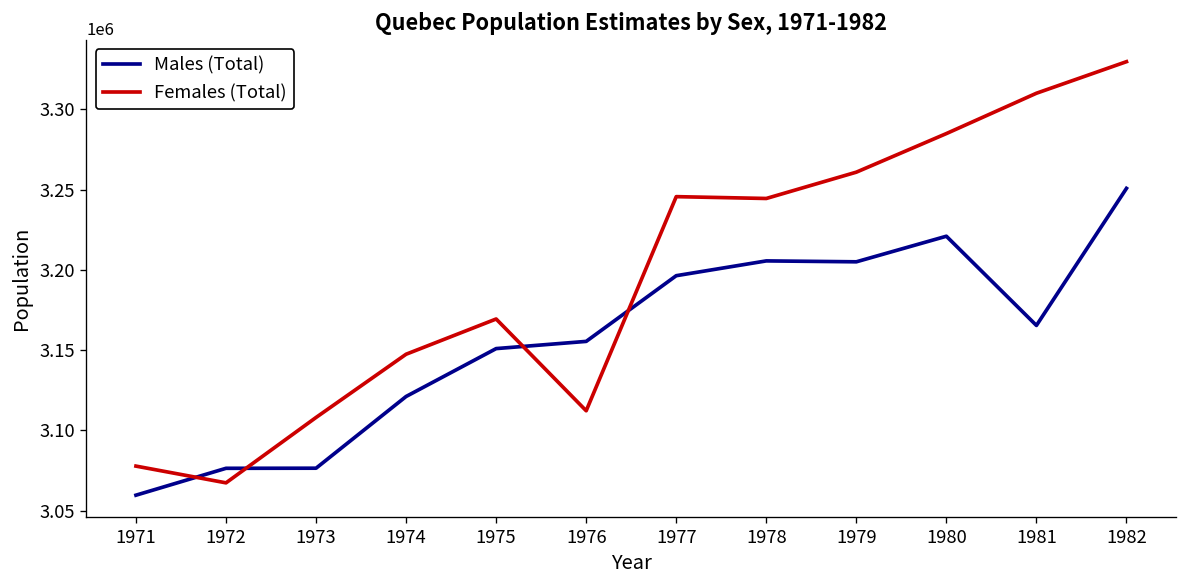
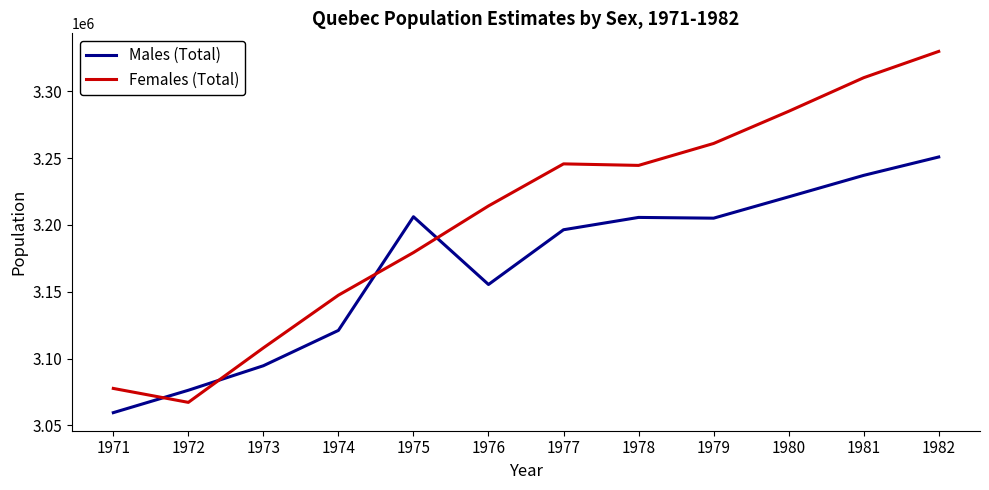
  {
    "Males (Total)": {
      "1971": 3060000,
      "1972": 3076000,
-     "1973": 3076000,
+     "1973": 3095000,
      "1974": 3121000,
-     "1975": 3151000,
+     "1975": 3206000,
      "1976": 3155000,
      "1977": 3196000,
      "1978": 3206000,
      "1979": 3205000,
      "1980": 3221000,
-     "1981": 3165000,
+     "1981": 3237000,
      "1982": 3251000
    },
    "Females (Total)": {
      "1971": 3078000,
      "1972": 3067000,
      "1973": 3108000,
      "1974": 3147000,
-     "1975": 3169000,
-     "1976": 3112000,
+     "1975": 3179000,
+     "1976": 3214000,
      "1977": 3246000,
      "1978": 3245000,
      "1979": 3261000,
      "1980": 3285000,
      "1981": 3310000,
      "1982": 3330000
    }
  }
